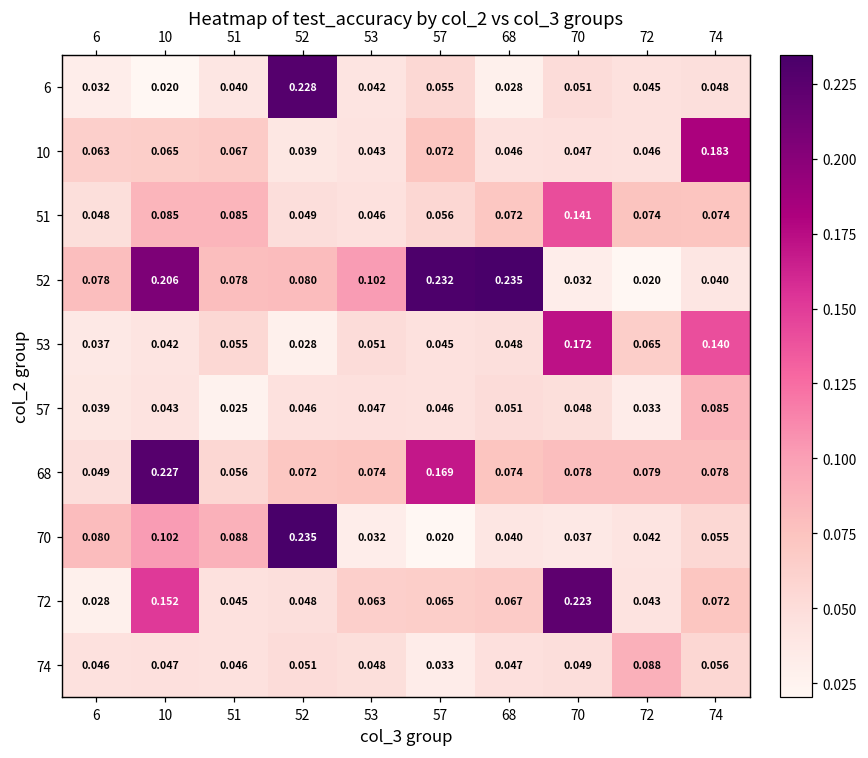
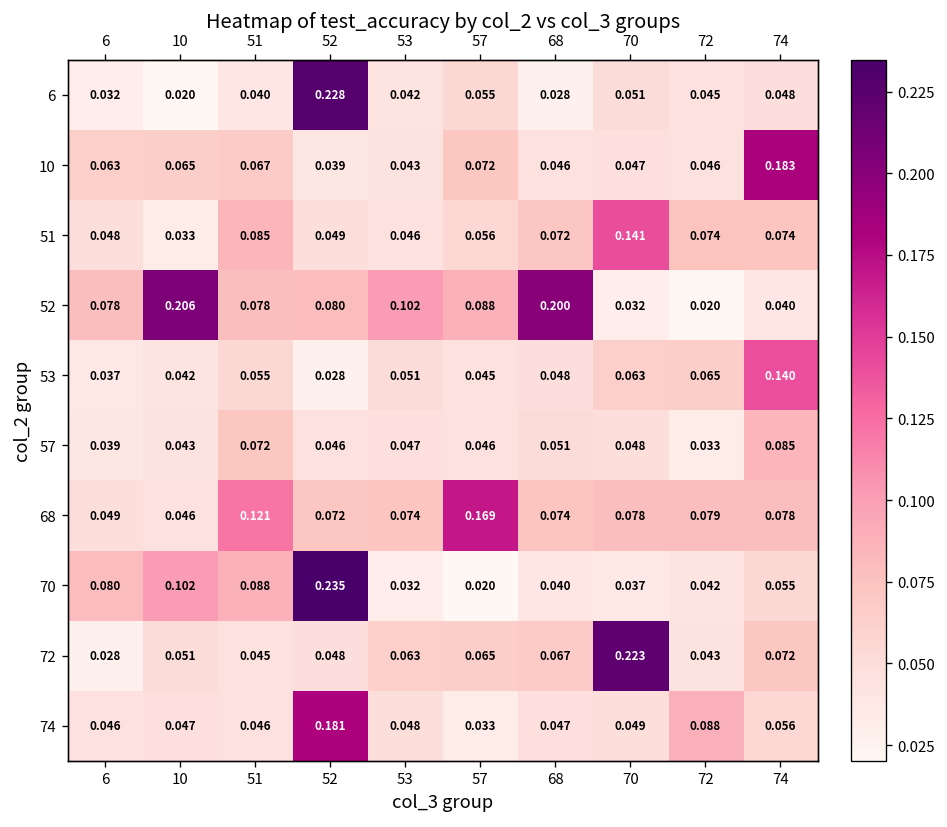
  {
    "6": {
      "6": 0.032,
      "10": 0.020,
      "51": 0.040,
      "52": 0.228,
      "53": 0.042,
      "57": 0.055,
      "68": 0.028,
      "70": 0.051,
      "72": 0.045,
      "74": 0.048
    },
    "10": {
      "6": 0.063,
      "10": 0.065,
      "51": 0.067,
      "52": 0.039,
      "53": 0.043,
      "57": 0.072,
      "68": 0.046,
      "70": 0.047,
      "72": 0.046,
      "74": 0.183
    },
    "51": {
      "6": 0.048,
-     "10": 0.085,
+     "10": 0.033,
      "51": 0.085,
      "52": 0.049,
      "53": 0.046,
      "57": 0.056,
      "68": 0.072,
      "70": 0.141,
      "72": 0.074,
      "74": 0.074
    },
    "52": {
      "6": 0.078,
      "10": 0.206,
      "51": 0.078,
      "52": 0.080,
      "53": 0.102,
-     "57": 0.232,
-     "68": 0.235,
+     "57": 0.088,
+     "68": 0.200,
      "70": 0.032,
      "72": 0.020,
      "74": 0.040
    },
    "53": {
      "6": 0.037,
      "10": 0.042,
      "51": 0.055,
      "52": 0.028,
      "53": 0.051,
      "57": 0.045,
      "68": 0.048,
-     "70": 0.172,
+     "70": 0.063,
      "72": 0.065,
      "74": 0.140
    },
    "57": {
      "6": 0.039,
      "10": 0.043,
-     "51": 0.025,
+     "51": 0.072,
      "52": 0.046,
      "53": 0.047,
      "57": 0.046,
      "68": 0.051,
      "70": 0.048,
      "72": 0.033,
      "74": 0.085
    },
    "68": {
      "6": 0.049,
-     "10": 0.227,
-     "51": 0.056,
+     "10": 0.046,
+     "51": 0.121,
      "52": 0.072,
      "53": 0.074,
      "57": 0.169,
      "68": 0.074,
      "70": 0.078,
      "72": 0.079,
      "74": 0.078
    },
    "70": {
      "6": 0.080,
      "10": 0.102,
      "51": 0.088,
      "52": 0.235,
      "53": 0.032,
      "57": 0.020,
      "68": 0.040,
      "70": 0.037,
      "72": 0.042,
      "74": 0.055
    },
    "72": {
      "6": 0.028,
-     "10": 0.152,
+     "10": 0.051,
      "51": 0.045,
      "52": 0.048,
      "53": 0.063,
      "57": 0.065,
      "68": 0.067,
      "70": 0.223,
      "72": 0.043,
      "74": 0.072
    },
    "74": {
      "6": 0.046,
      "10": 0.047,
      "51": 0.046,
-     "52": 0.051,
+     "52": 0.181,
      "53": 0.048,
      "57": 0.033,
      "68": 0.047,
      "70": 0.049,
      "72": 0.088,
      "74": 0.056
    }
  }
